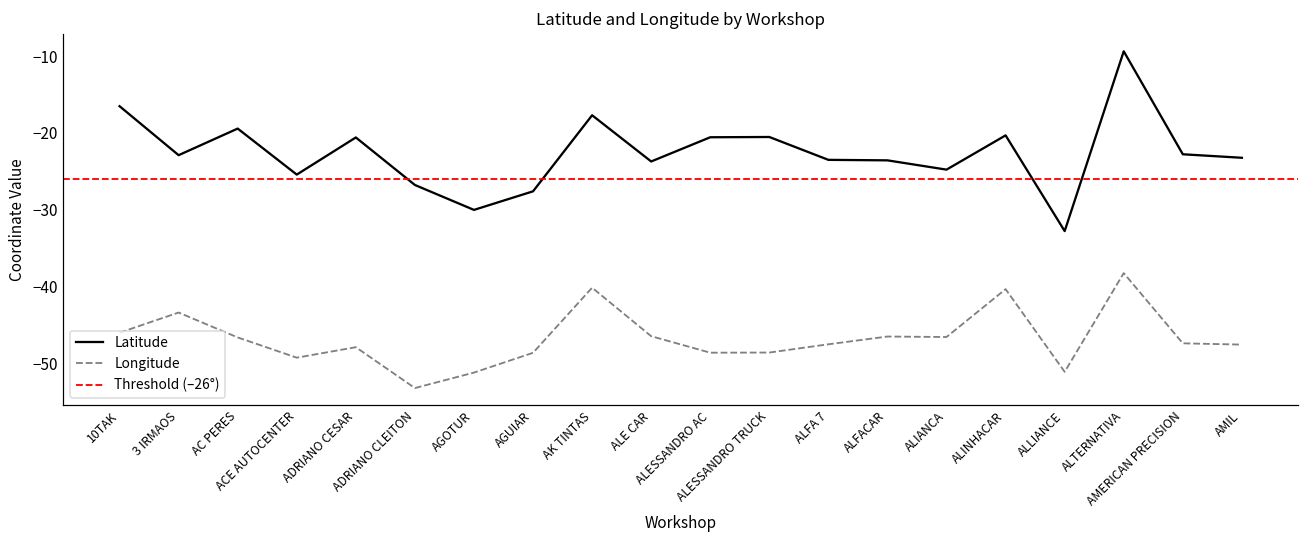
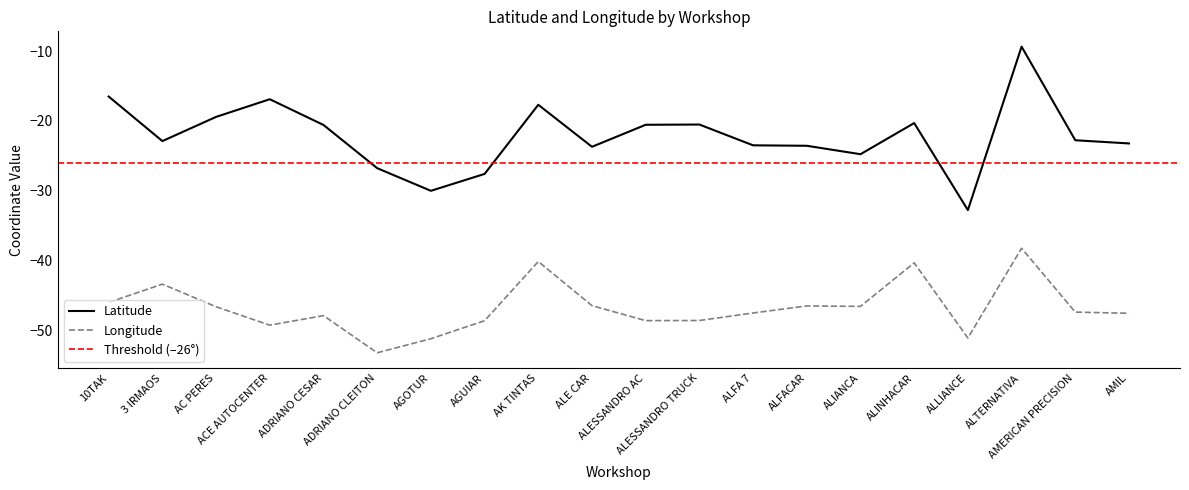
  {
    "Latitude": {
      "10TAK": -17,
      "3 IRMAOS": -23,
      "AC PERES": -19,
-     "ACE AUTOCENTER": -25,
+     "ACE AUTOCENTER": -17,
      "ADRIANO CESAR": -21,
      "ADRIANO CLEITON": -27,
      "AGOTUR": -30,
      "AGUIAR": -28,
      "AK TINTAS": -18,
      "ALE CAR": -24,
      "ALESSANDRO AC": -21,
      "ALESSANDRO TRUCK": -21,
      "ALFA 7": -23,
      "ALFACAR": -24,
      "ALIANCA": -25,
      "ALINHACAR": -20,
      "ALLIANCE": -33,
      "ALTERNATIVA": -9,
      "AMERICAN PRECISION": -23,
      "AMIL": -23
    },
    "Longitude": {
      "3 IRMAOS": -43,
      "AC PERES": -47,
      "ACE AUTOCENTER": -49,
      "ADRIANO CESAR": -48,
      "ADRIANO CLEITON": -53,
      "AGOTUR": -51,
      "AGUIAR": -49,
      "AK TINTAS": -40,
      "ALE CAR": -46,
      "ALESSANDRO AC": -49,
      "ALESSANDRO TRUCK": -49,
      "ALFA 7": -47,
      "ALFACAR": -46,
      "ALIANCA": -47,
      "ALINHACAR": -40,
      "ALLIANCE": -51,
      "ALTERNATIVA": -38,
      "AMERICAN PRECISION": -47,
      "AMIL": -48
    }
  }
